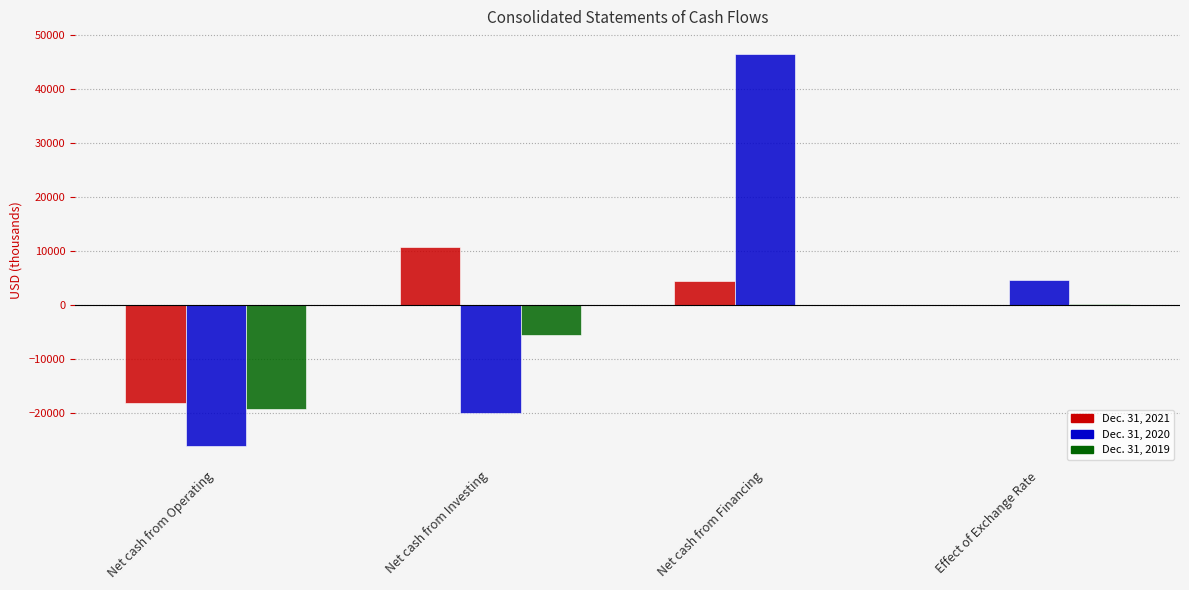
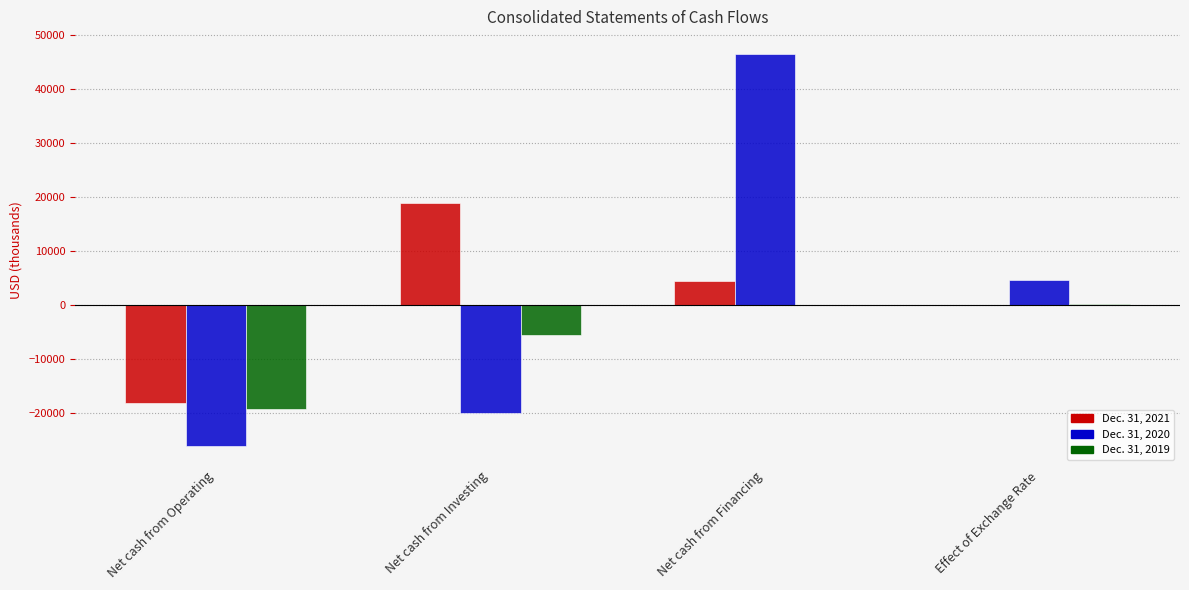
  {
    "Dec. 31, 2021": {
      "Net cash from Operating": -18000,
-     "Net cash from Investing": 11000,
+     "Net cash from Investing": 19000,
      "Net cash from Financing": 4000
    },
    "Dec. 31, 2020": {
      "Net cash from Operating": -26000,
      "Net cash from Investing": -20000,
      "Net cash from Financing": 46000,
      "Effect of Exchange Rate": 5000
    },
    "Dec. 31, 2019": {
      "Net cash from Operating": -19000,
      "Net cash from Investing": -6000,
      "Net cash from Financing": 0
    }
  }
